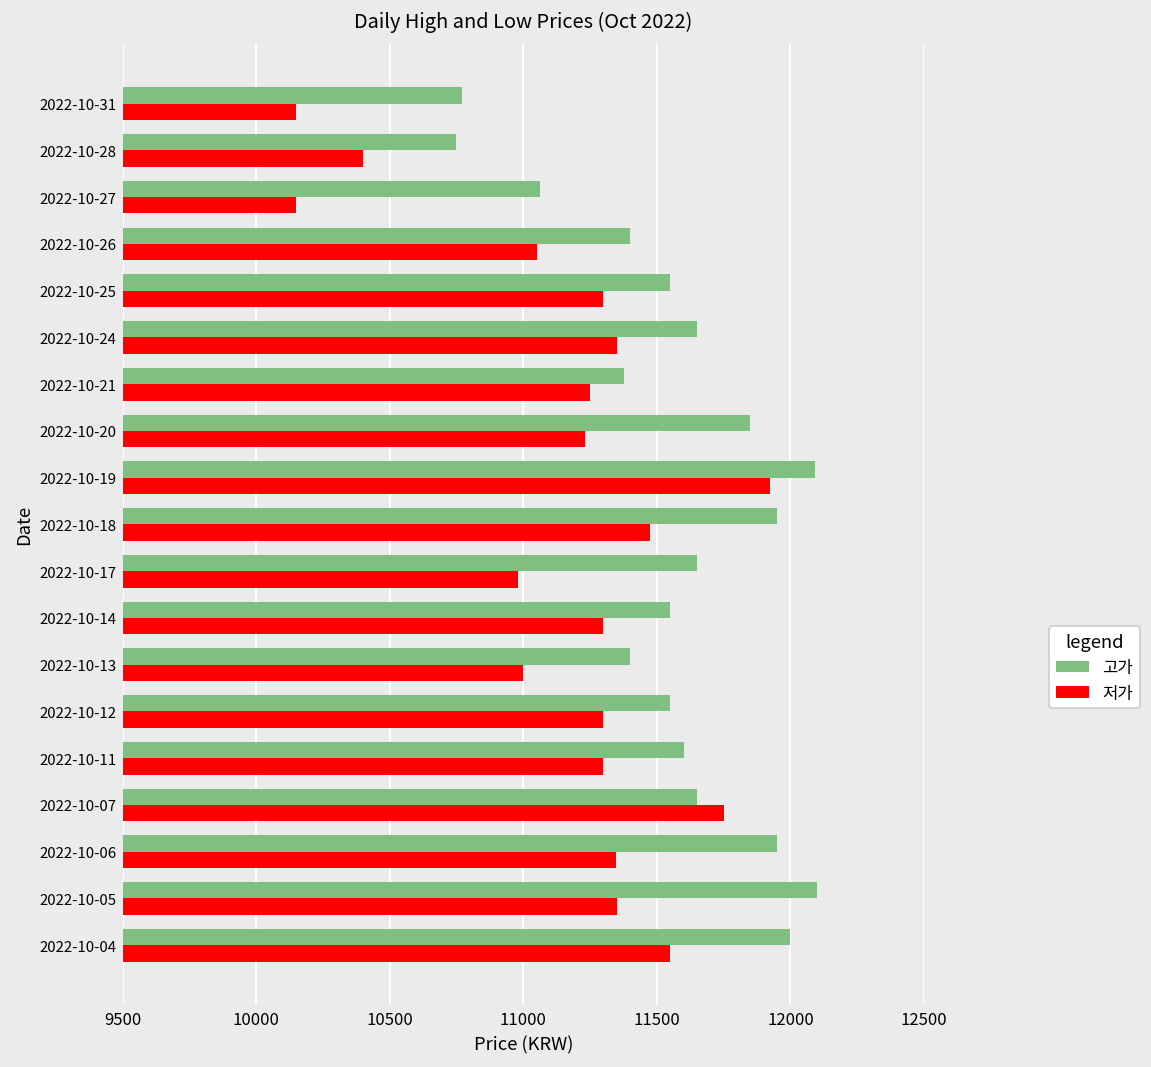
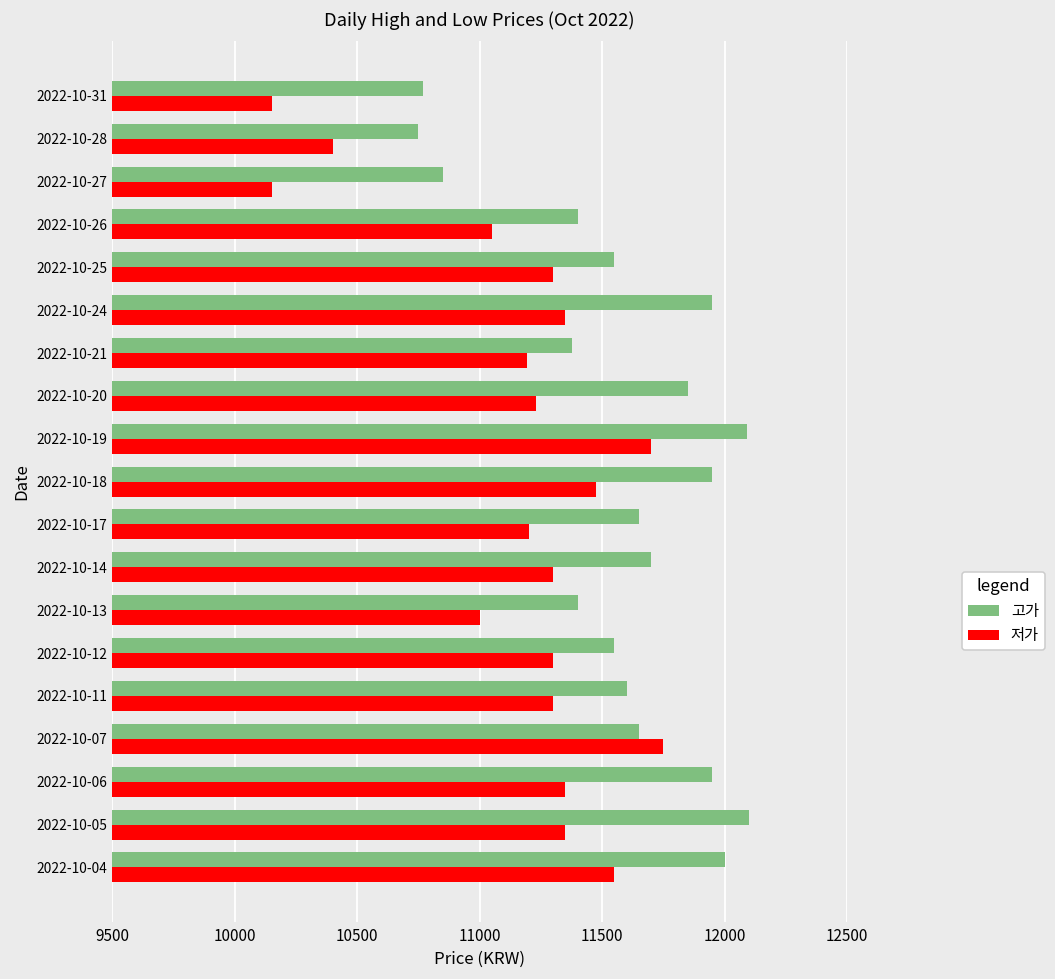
  {
    "고가": {
      "2022-10-31": 10770,
      "2022-10-28": 10750,
-     "2022-10-27": 11060,
+     "2022-10-27": 10850,
      "2022-10-26": 11400,
      "2022-10-25": 11550,
-     "2022-10-24": 11650,
+     "2022-10-24": 11950,
      "2022-10-21": 11380,
      "2022-10-20": 11850,
      "2022-10-19": 12090,
      "2022-10-18": 11950,
      "2022-10-17": 11650,
-     "2022-10-14": 11550,
+     "2022-10-14": 11700,
      "2022-10-13": 11400,
      "2022-10-12": 11550,
      "2022-10-11": 11600,
      "2022-10-07": 11650,
      "2022-10-06": 11950,
      "2022-10-05": 12100,
      "2022-10-04": 12000
    },
    "저가": {
      "2022-10-31": 10150,
      "2022-10-28": 10400,
      "2022-10-27": 10150,
      "2022-10-26": 11050,
      "2022-10-25": 11300,
      "2022-10-24": 11350,
-     "2022-10-21": 11250,
+     "2022-10-21": 11190,
      "2022-10-20": 11230,
-     "2022-10-19": 11920,
+     "2022-10-19": 11700,
      "2022-10-18": 11480,
-     "2022-10-17": 10980,
+     "2022-10-17": 11200,
      "2022-10-14": 11300,
      "2022-10-13": 11000,
      "2022-10-12": 11300,
      "2022-10-11": 11300,
      "2022-10-07": 11750,
      "2022-10-06": 11350,
      "2022-10-05": 11350,
      "2022-10-04": 11550
    }
  }
